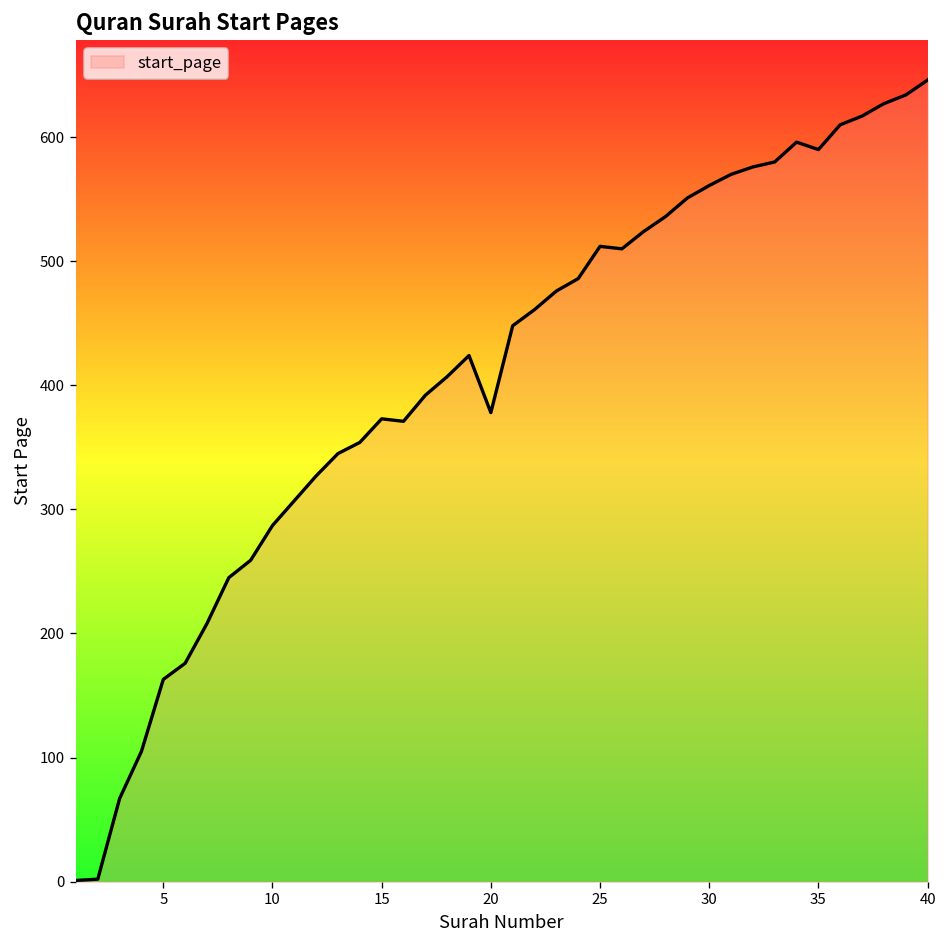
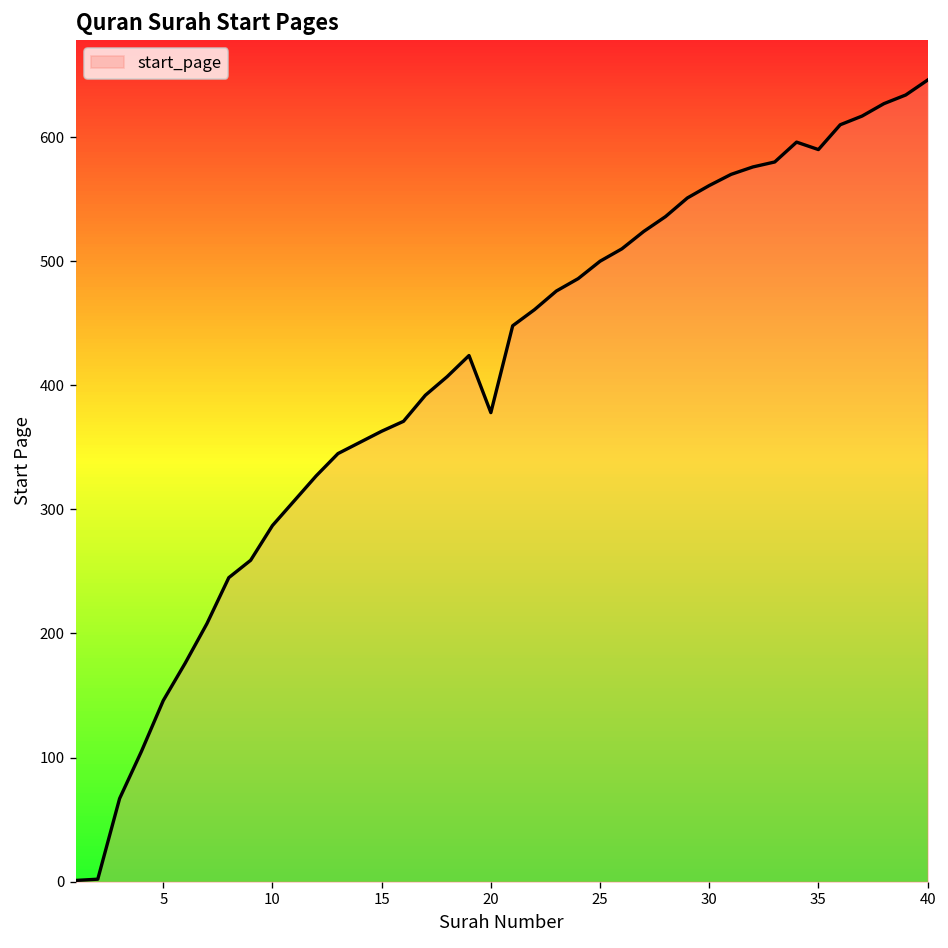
  {
-   "5": 163,
+   "5": 146,
    "10": 287,
-   "15": 373,
+   "15": 363,
    "20": 378,
-   "25": 512,
+   "25": 500,
    "30": 561,
    "35": 590,
    "40": 646
  }
